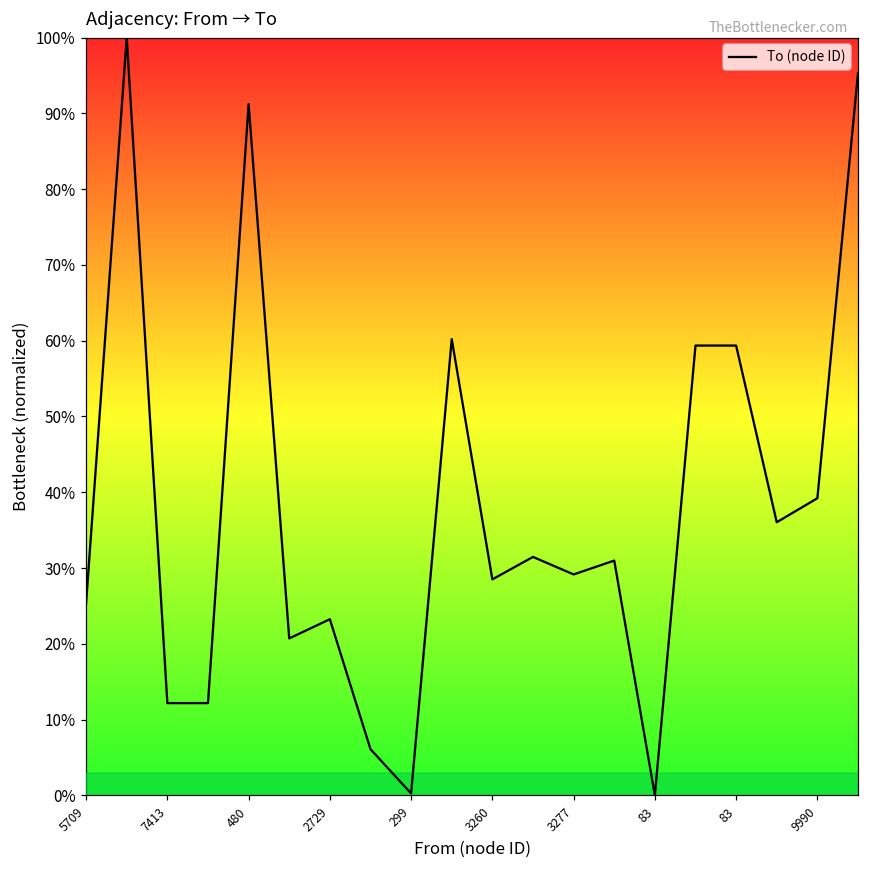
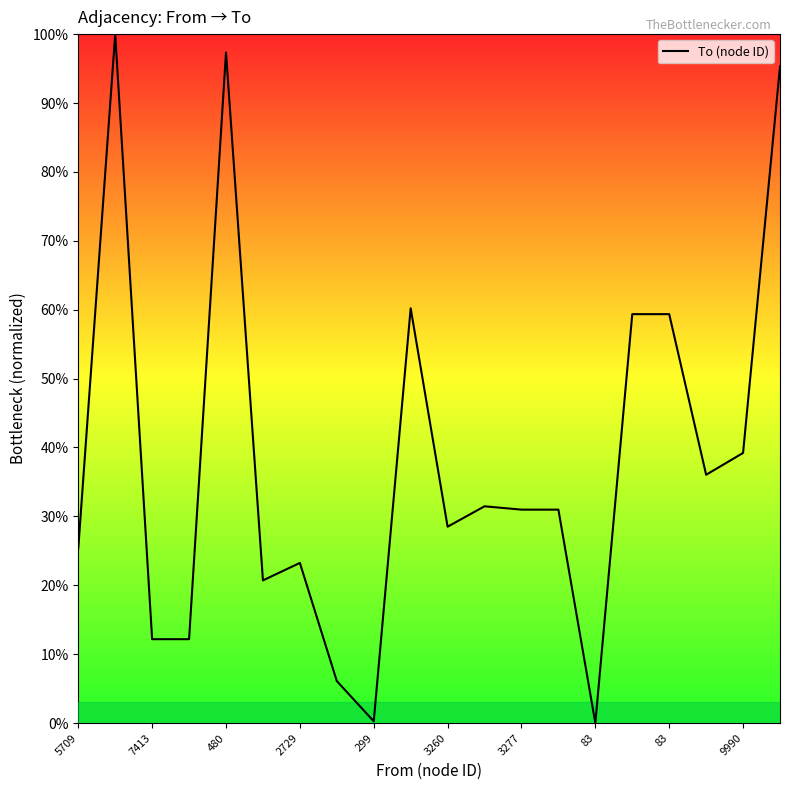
  {
    "5709": "25%",
    "7413": "12%",
-   "480": "91%",
+   "480": "97%",
    "2729": "23%",
    "3260": "29%",
-   "3277": "29%",
+   "3277": "31%",
    "9990": "39%"
  }
